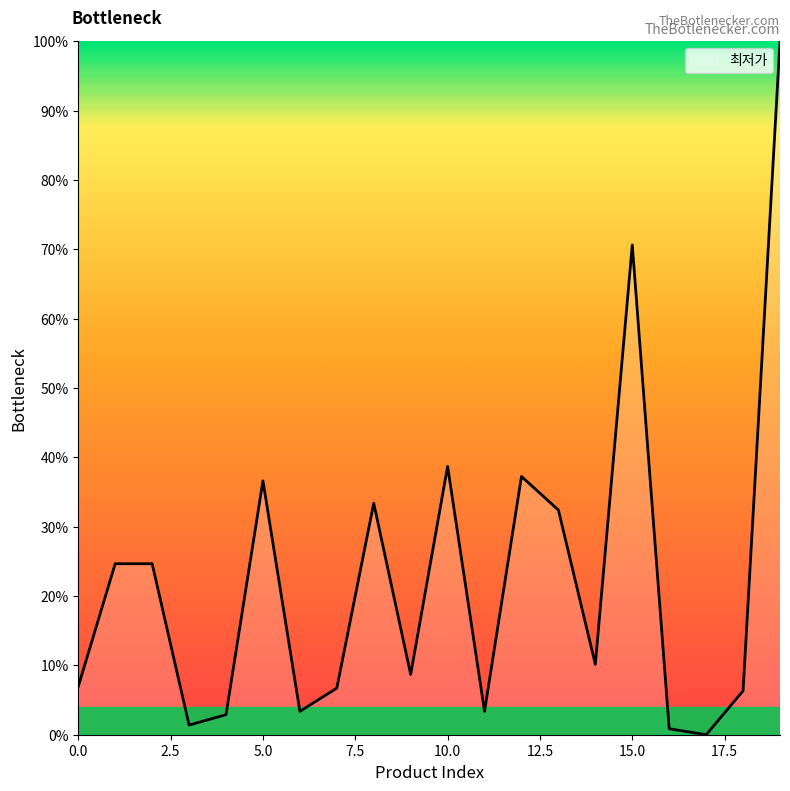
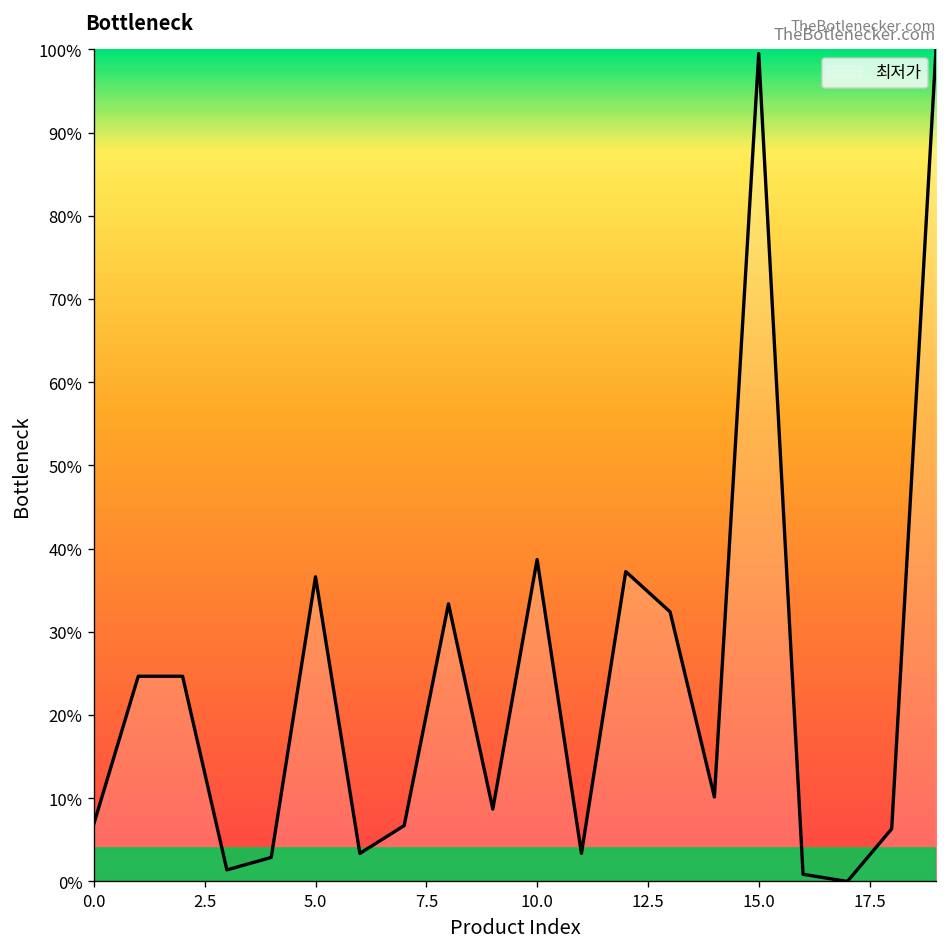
  {
    "0.0": "7%",
    "5.0": "37%",
    "10.0": "39%",
-   "15.0": "71%"
+   "15.0": "100%"
  }
